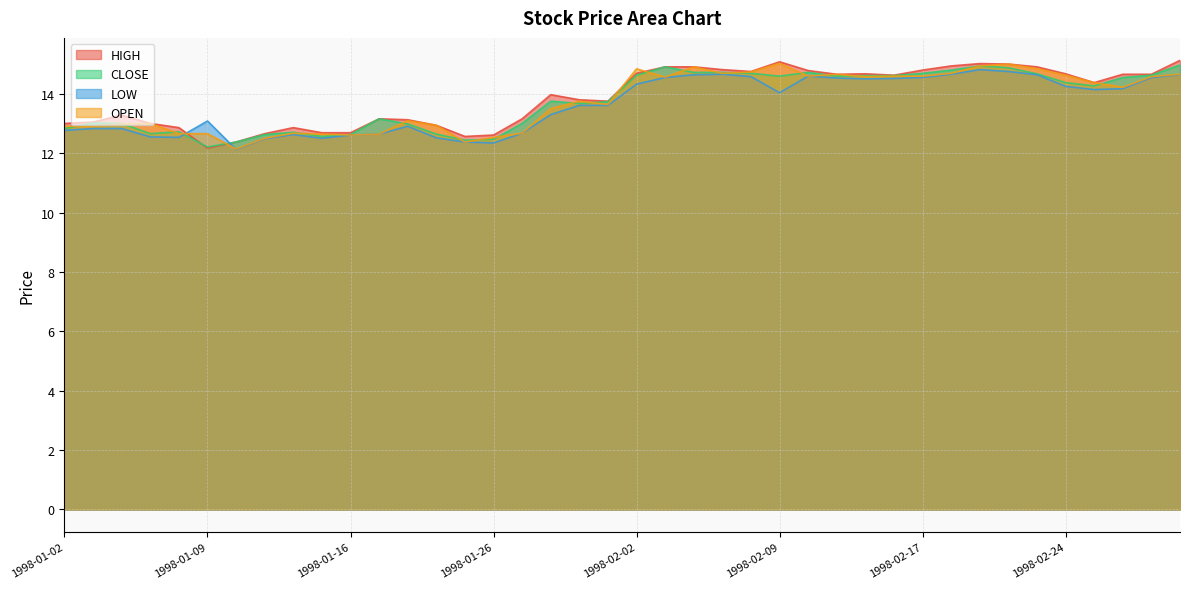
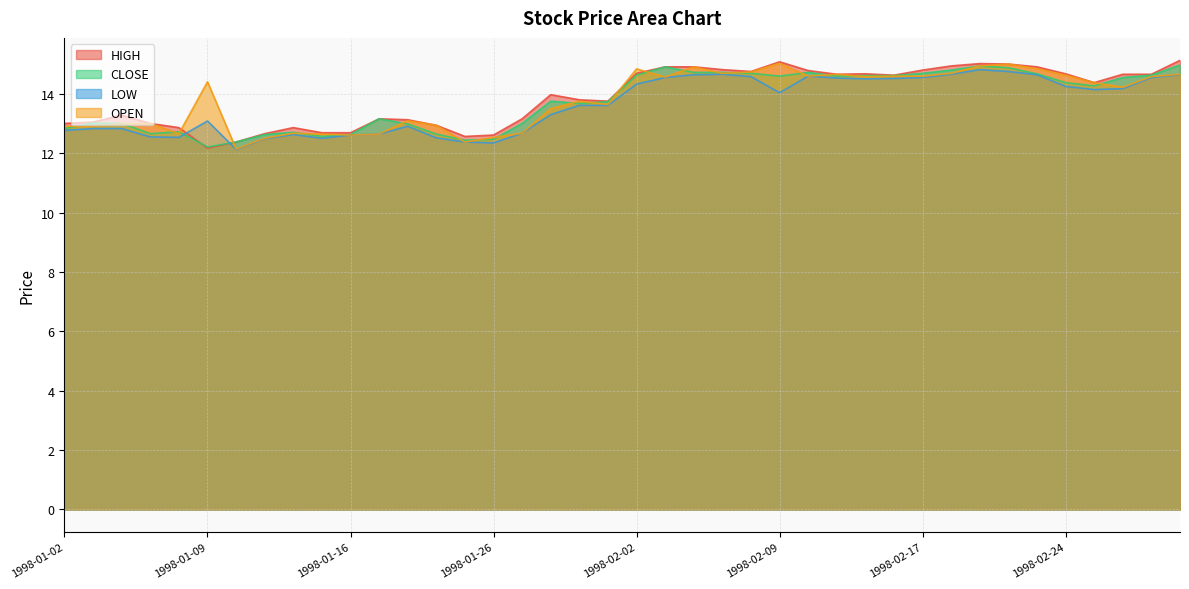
  {
    "HIGH": {
      "1998-01-02": 13.0,
      "1998-02-17": 14.8
    },
    "CLOSE": {
      "1998-02-09": 14.6,
      "1998-02-17": 14.7,
      "1998-02-24": 14.4
    },
    "LOW": {
      "1998-01-09": 13.1,
      "1998-01-26": 12.3,
      "1998-02-02": 14.3,
      "1998-02-09": 14.0,
      "1998-02-24": 14.3
    },
    "OPEN": {
-     "1998-01-09": 12.7,
+     "1998-01-09": 14.4,
      "1998-02-02": 14.8
    }
  }
